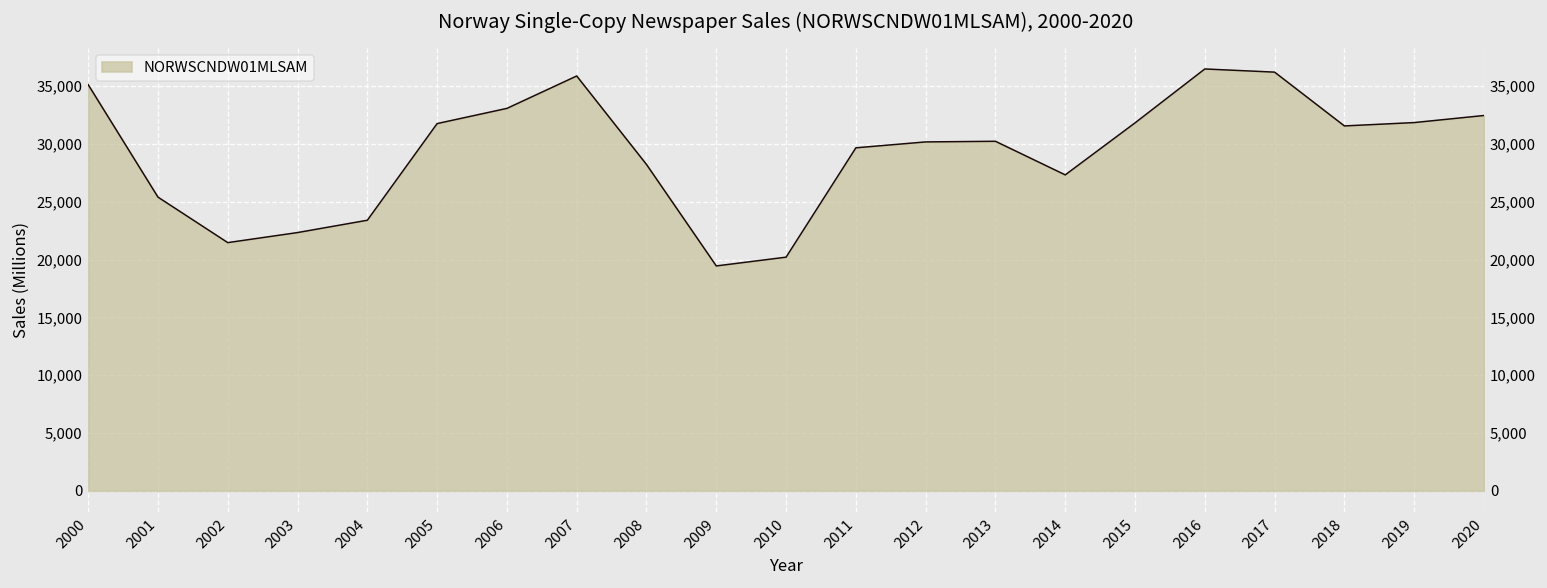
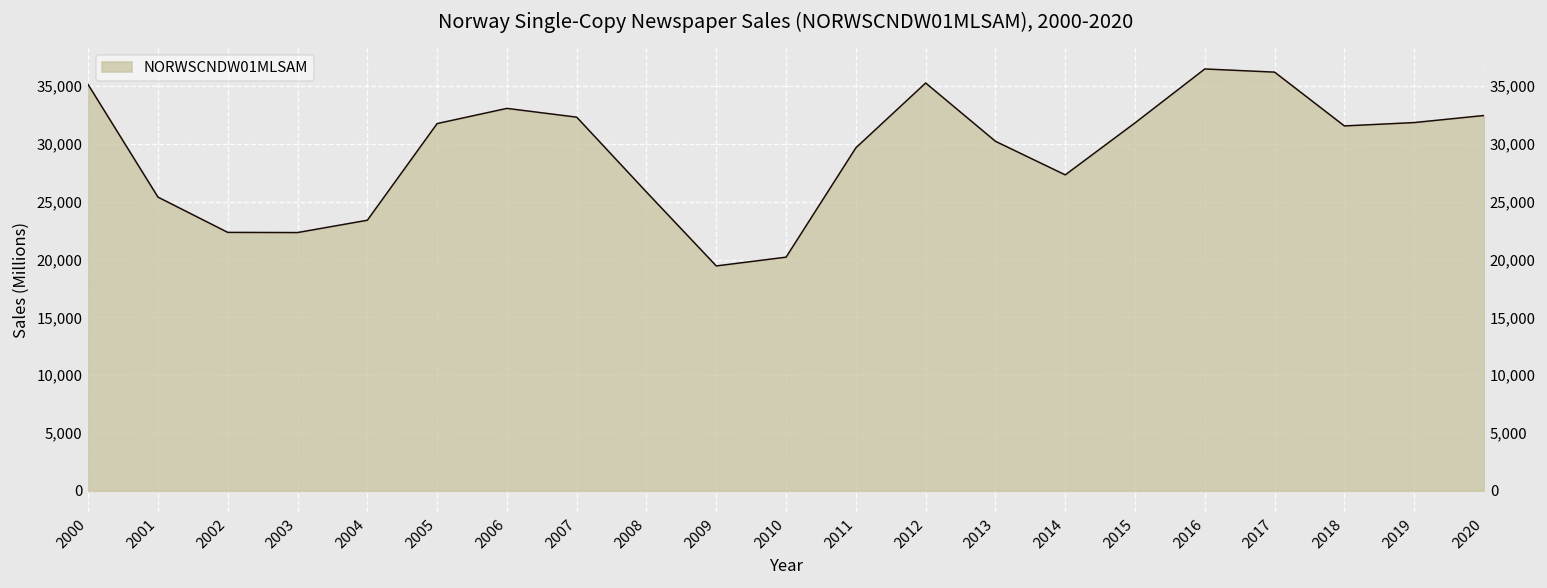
  {
    "2000": "35,000",
    "2001": "25,000",
-   "2002": "21,000",
+   "2002": "22,000",
    "2003": "22,000",
    "2004": "23,000",
    "2005": "32,000",
    "2006": "33,000",
-   "2007": "36,000",
-   "2008": "28,000",
+   "2007": "32,000",
+   "2008": "26,000",
    "2009": "19,000",
    "2010": "20,000",
    "2011": "30,000",
-   "2012": "30,000",
+   "2012": "35,000",
    "2013": "30,000",
    "2014": "27,000",
    "2015": "32,000",
    "2016": "36,000",
    "2017": "36,000",
    "2018": "32,000",
    "2019": "32,000",
    "2020": "32,000"
  }
